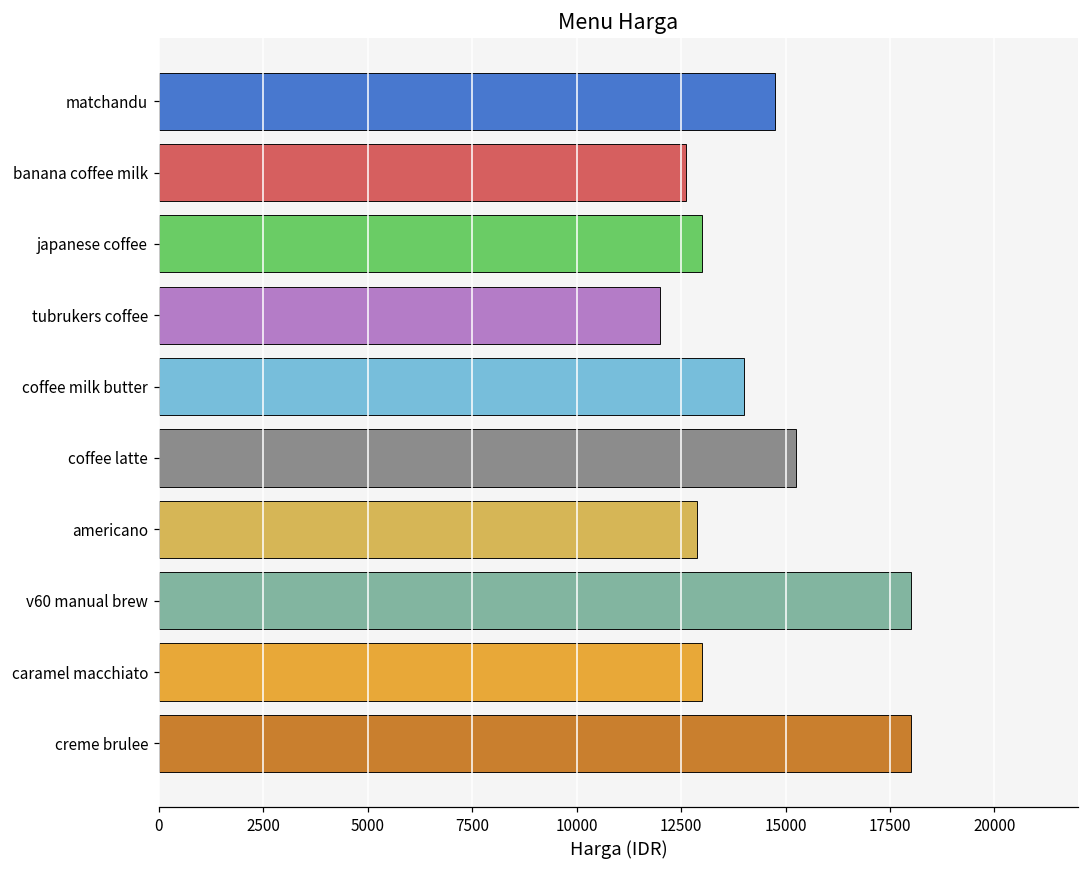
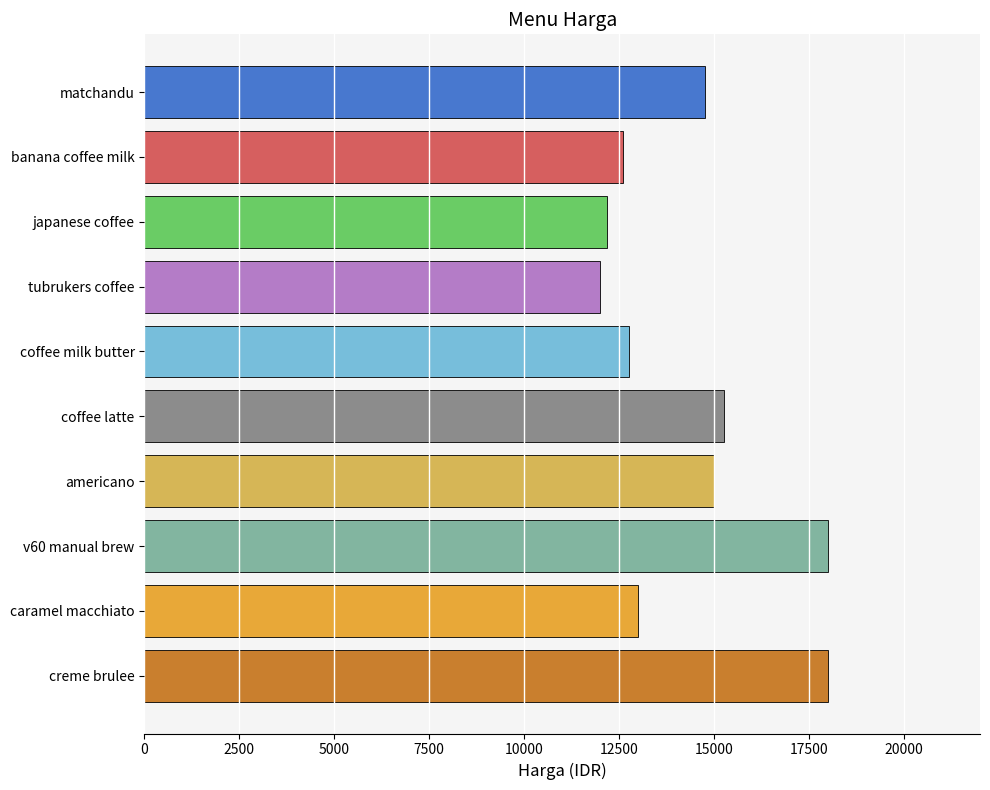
  {
    "matchandu": 14800,
    "banana coffee milk": 12600,
-   "japanese coffee": 13000,
+   "japanese coffee": 12200,
    "tubrukers coffee": 12000,
-   "coffee milk butter": 14000,
+   "coffee milk butter": 12800,
    "coffee latte": 15300,
-   "americano": 12900,
+   "americano": 15000,
    "v60 manual brew": 18000,
    "caramel macchiato": 13000,
    "creme brulee": 18000
  }
